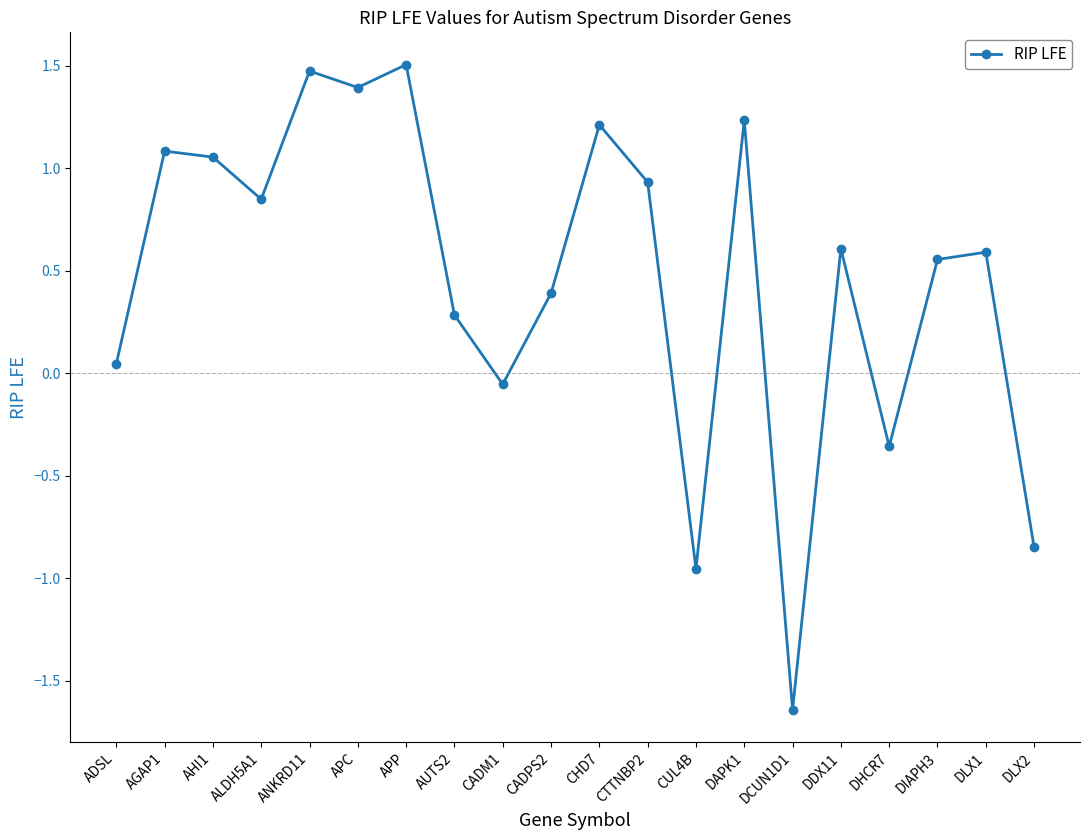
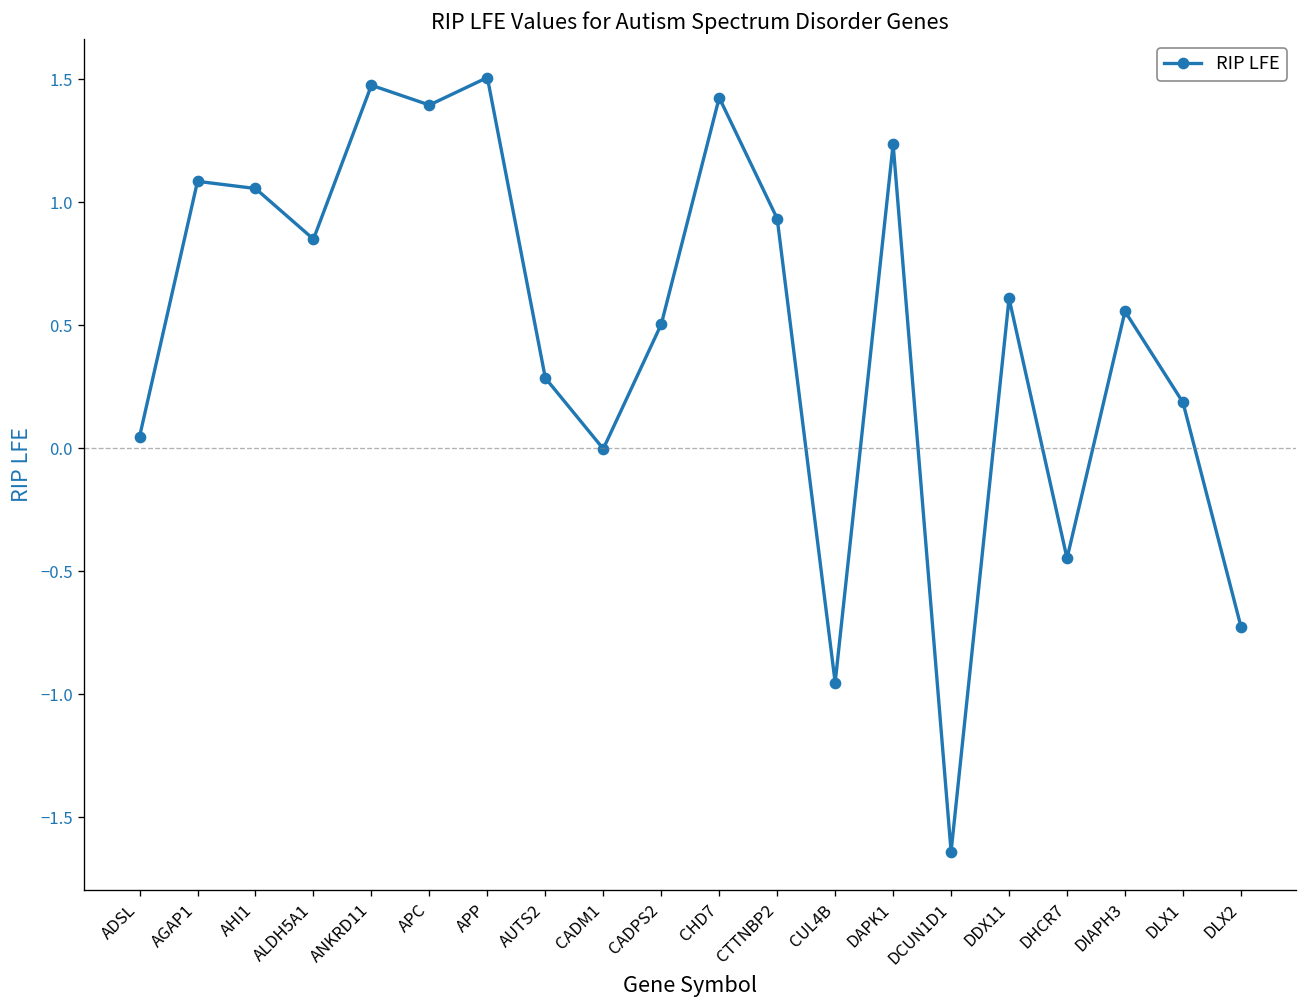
  {
    "ADSL": 0.05,
    "AGAP1": 1.08,
    "AHI1": 1.06,
    "ALDH5A1": 0.85,
    "ANKRD11": 1.47,
    "APC": 1.39,
    "APP": 1.51,
    "AUTS2": 0.29,
-   "CADM1": -0.05,
-   "CADPS2": 0.39,
-   "CHD7": 1.21,
+   "CADM1": 0.00,
+   "CADPS2": 0.50,
+   "CHD7": 1.42,
    "CTTNBP2": 0.93,
    "CUL4B": -0.95,
    "DAPK1": 1.24,
    "DCUN1D1": -1.64,
    "DDX11": 0.61,
-   "DHCR7": -0.36,
+   "DHCR7": -0.45,
    "DIAPH3": 0.56,
-   "DLX1": 0.59,
-   "DLX2": -0.85
+   "DLX1": 0.19,
+   "DLX2": -0.73
  }
